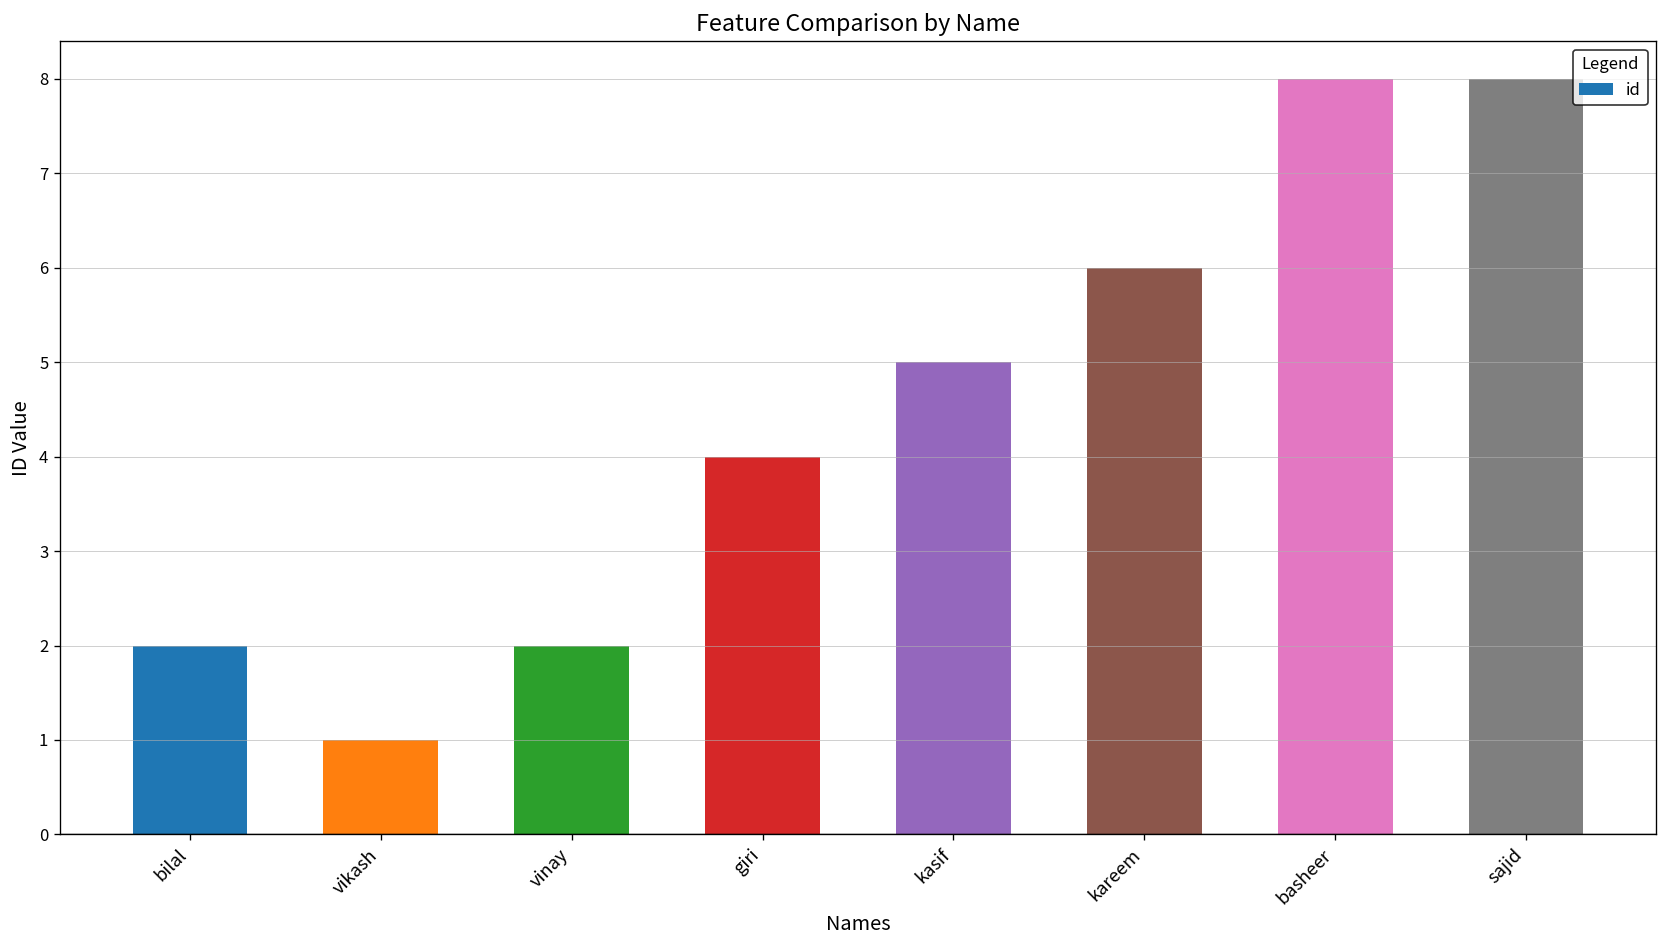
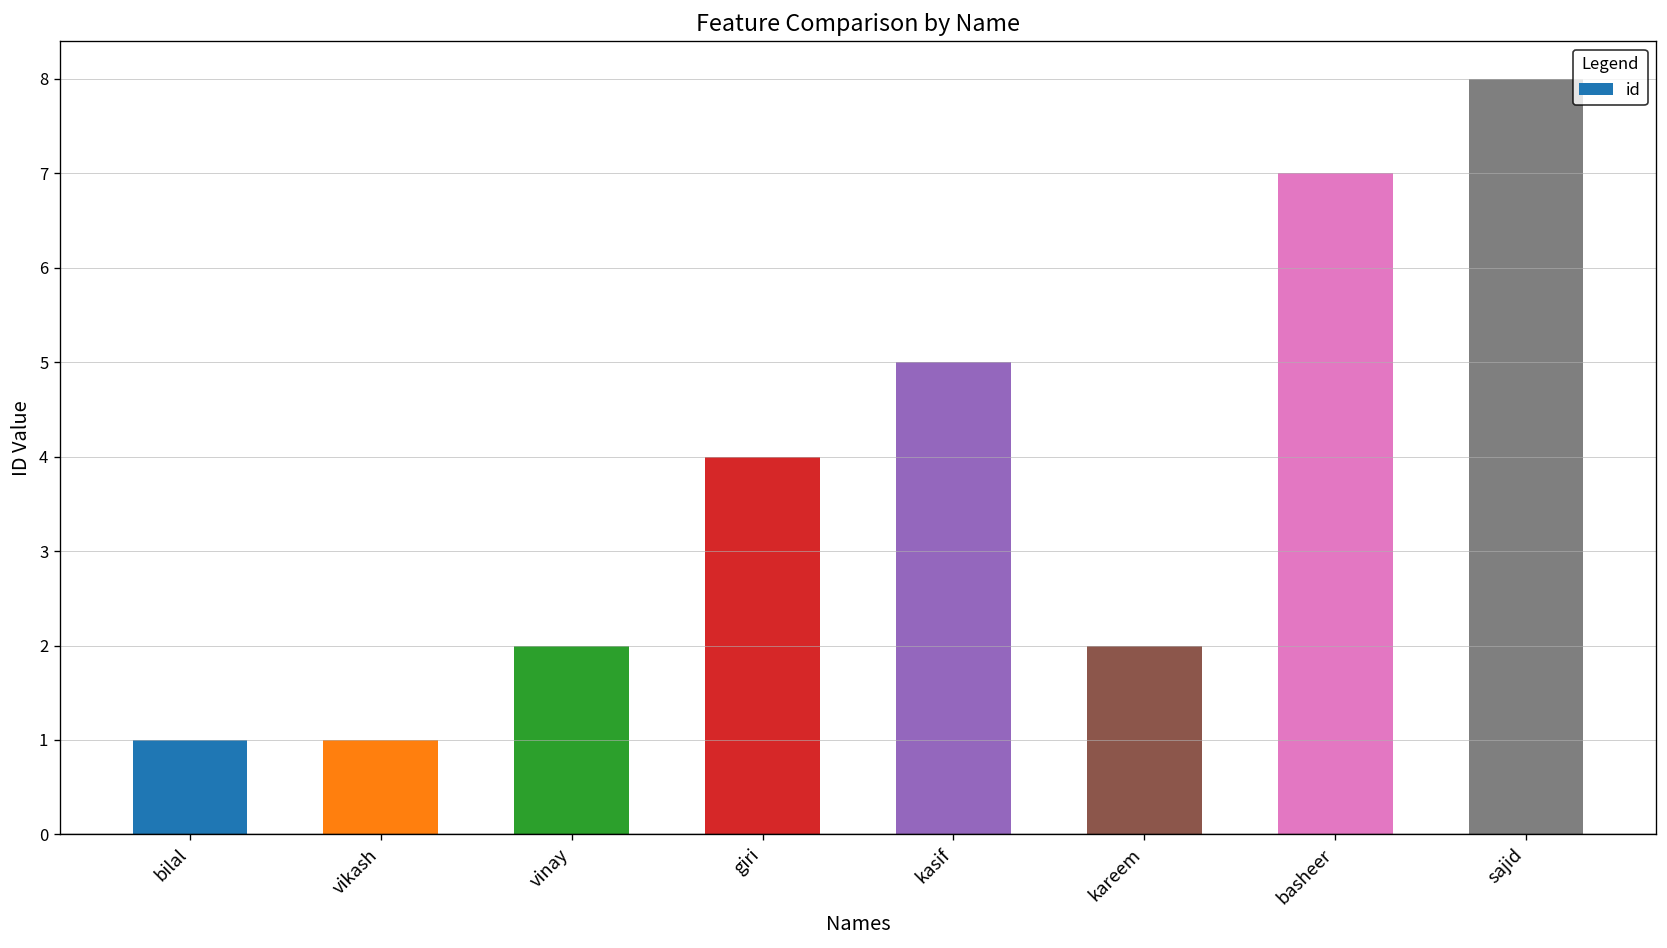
  {
-   "bilal": 2,
+   "bilal": 1,
    "vikash": 1,
    "vinay": 2,
    "giri": 4,
    "kasif": 5,
-   "kareem": 6,
-   "basheer": 8,
+   "kareem": 2,
+   "basheer": 7,
    "sajid": 8
  }
